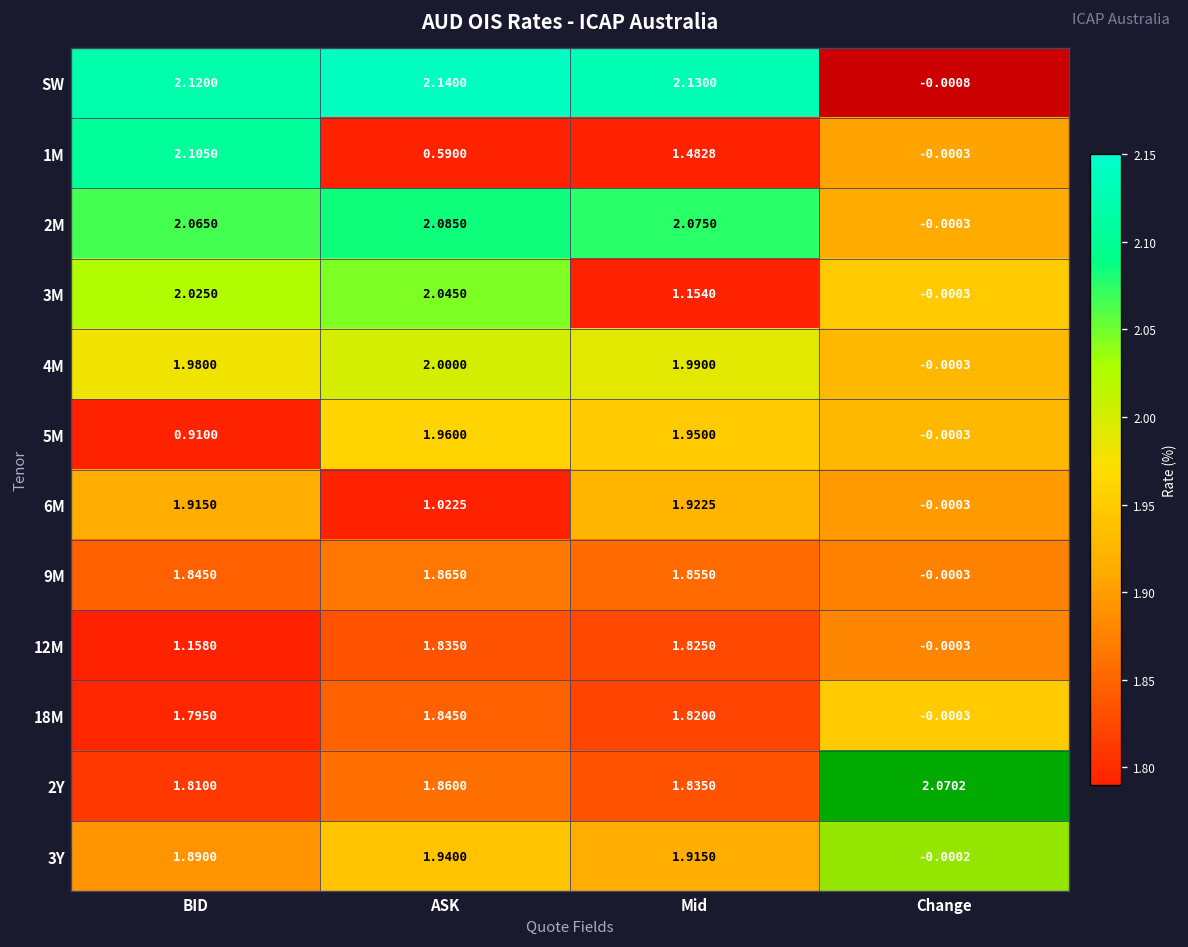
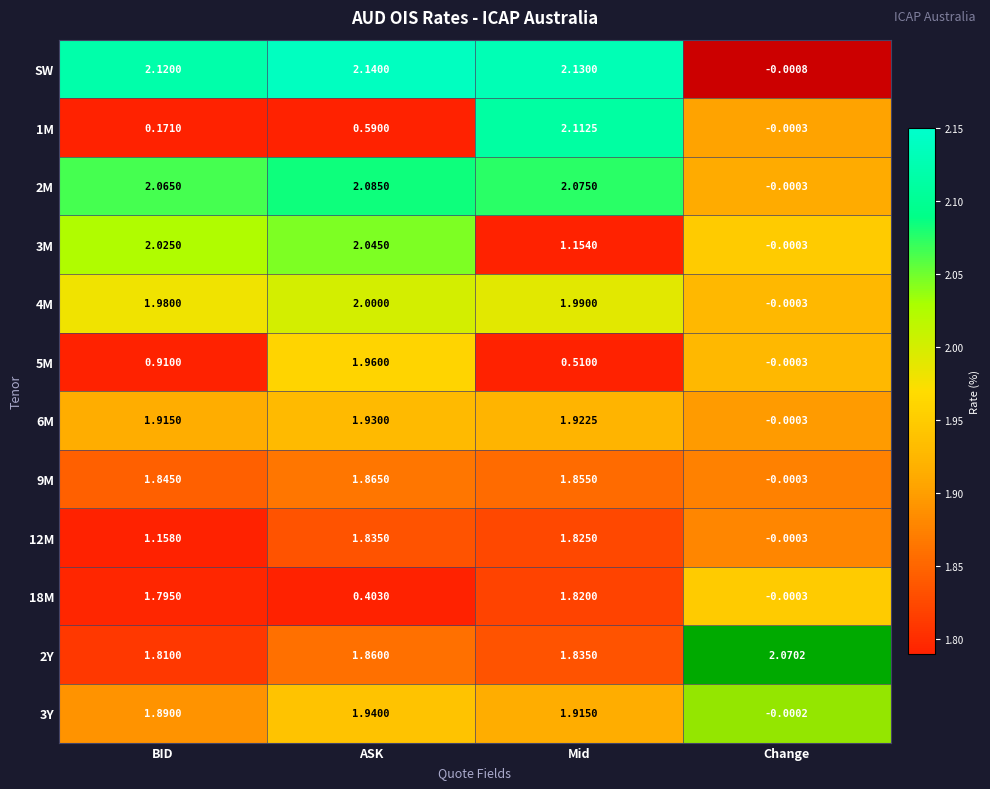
  {
    "SW": {
      "BID": 2.1200,
      "ASK": 2.1400,
      "Mid": 2.1300,
      "Change": -0.0008
    },
    "1M": {
-     "BID": 2.1050,
+     "BID": 0.1710,
      "ASK": 0.5900,
-     "Mid": 1.4828,
+     "Mid": 2.1125,
      "Change": -0.0003
    },
    "2M": {
      "BID": 2.0650,
      "ASK": 2.0850,
      "Mid": 2.0750,
      "Change": -0.0003
    },
    "3M": {
      "BID": 2.0250,
      "ASK": 2.0450,
      "Mid": 1.1540,
      "Change": -0.0003
    },
    "4M": {
      "BID": 1.9800,
      "ASK": 2.0000,
      "Mid": 1.9900,
      "Change": -0.0003
    },
    "5M": {
      "BID": 0.9100,
      "ASK": 1.9600,
-     "Mid": 1.9500,
+     "Mid": 0.5100,
      "Change": -0.0003
    },
    "6M": {
      "BID": 1.9150,
-     "ASK": 1.0225,
+     "ASK": 1.9300,
      "Mid": 1.9225,
      "Change": -0.0003
    },
    "9M": {
      "BID": 1.8450,
      "ASK": 1.8650,
      "Mid": 1.8550,
      "Change": -0.0003
    },
    "12M": {
      "BID": 1.1580,
      "ASK": 1.8350,
      "Mid": 1.8250,
      "Change": -0.0003
    },
    "18M": {
      "BID": 1.7950,
-     "ASK": 1.8450,
+     "ASK": 0.4030,
      "Mid": 1.8200,
      "Change": -0.0003
    },
    "2Y": {
      "BID": 1.8100,
      "ASK": 1.8600,
      "Mid": 1.8350,
      "Change": 2.0702
    },
    "3Y": {
      "BID": 1.8900,
      "ASK": 1.9400,
      "Mid": 1.9150,
      "Change": -0.0002
    }
  }
